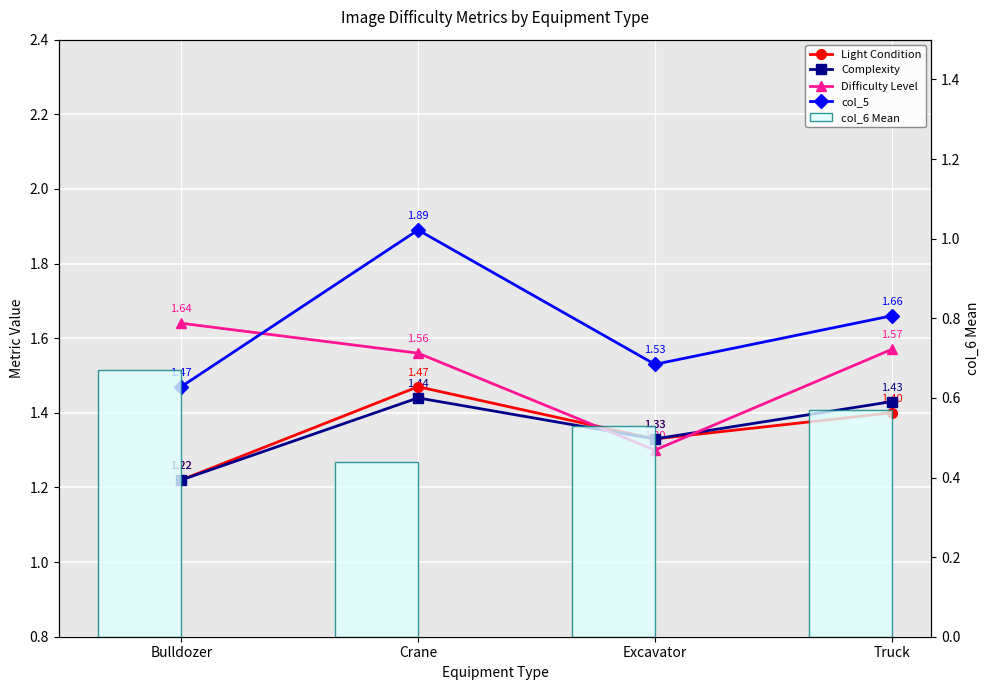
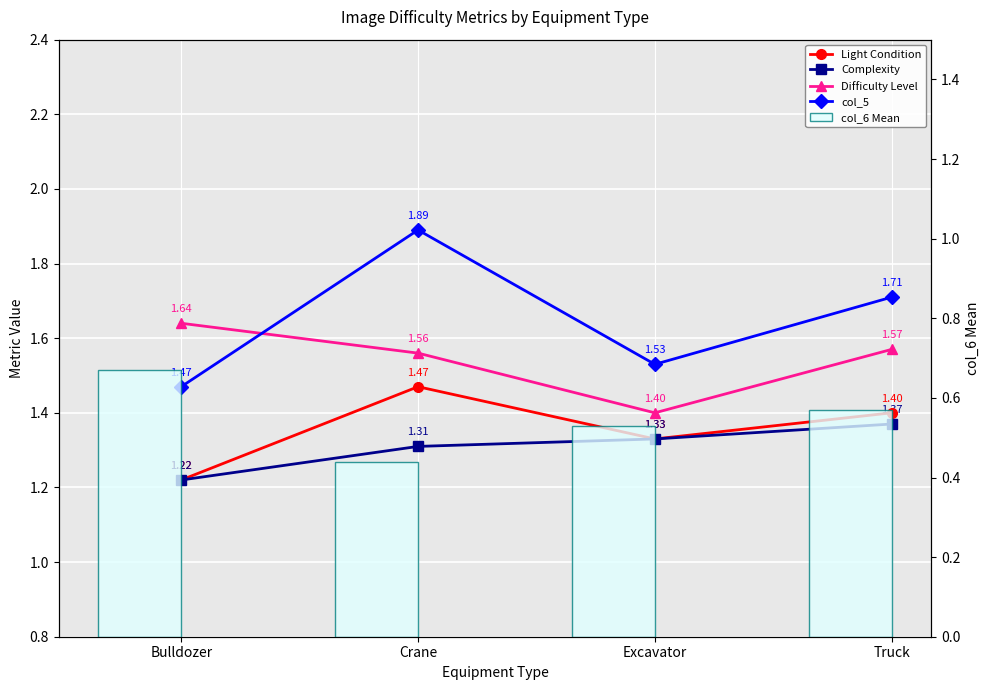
  {
    "Light Condition": {
      "Crane": 1.47,
      "Truck": 1.40
    },
    "Complexity": {
-     "Crane": 1.44,
-     "Truck": 1.43
+     "Crane": 1.31,
+     "Truck": 1.37
    },
    "Difficulty Level": {
      "Bulldozer": 1.64,
      "Crane": 1.56,
-     "Excavator": 1.30,
+     "Excavator": 1.40,
      "Truck": 1.57
    },
    "col_5": {
      "Bulldozer": 1.47,
      "Crane": 1.89,
      "Excavator": 1.53,
-     "Truck": 1.66
+     "Truck": 1.71
    }
  }
